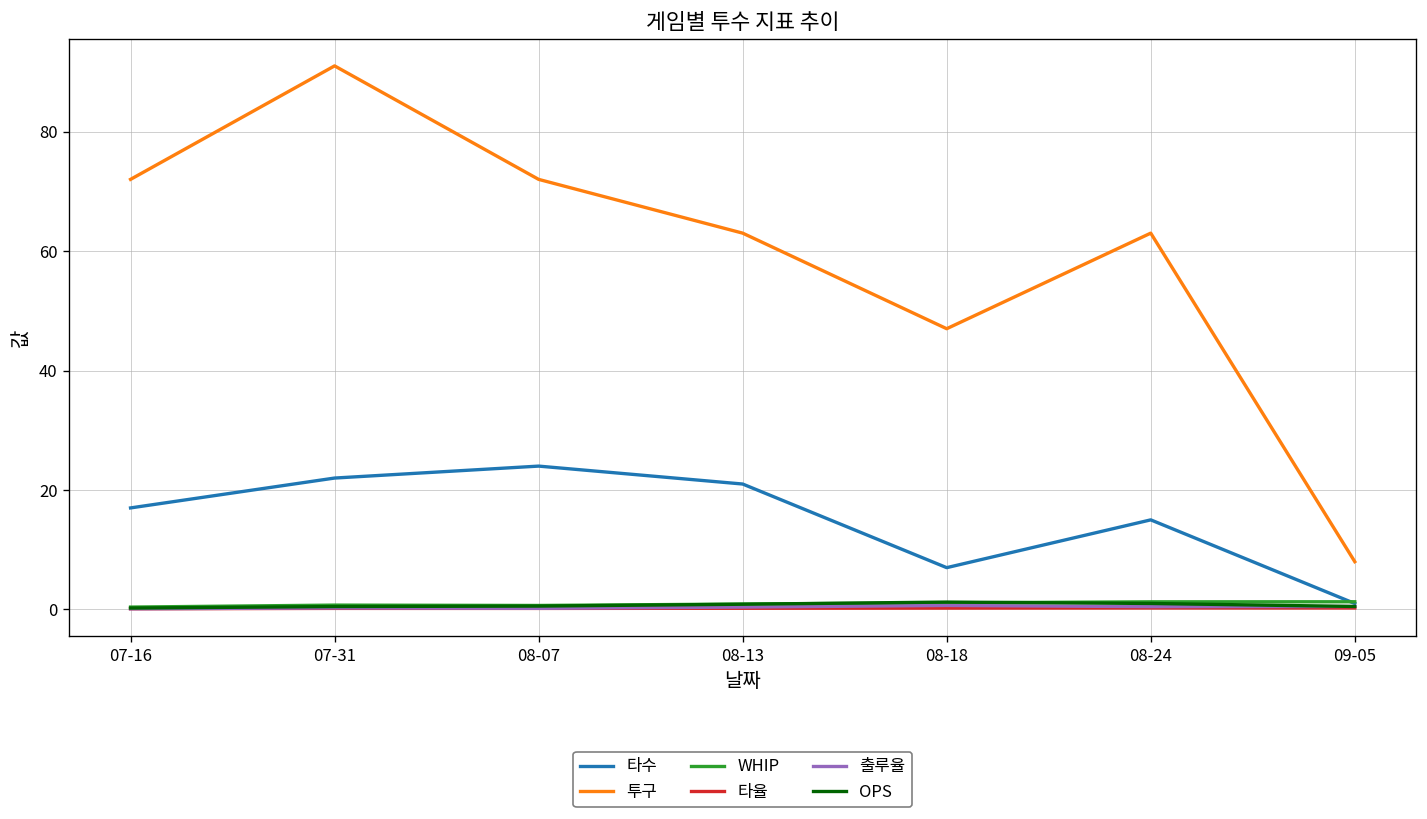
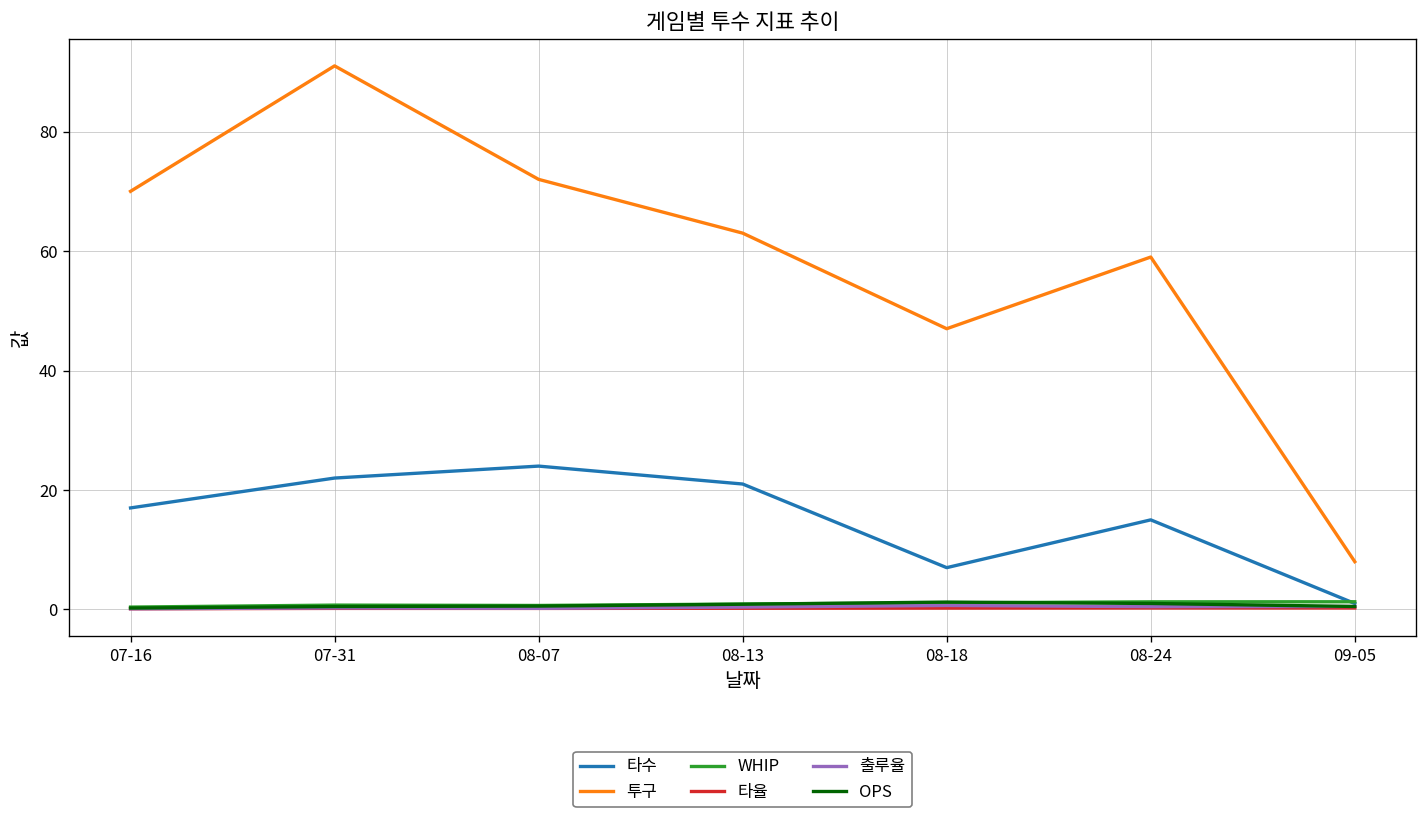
  {
    "타수": {
      "07-16": 17,
      "07-31": 22,
      "08-07": 24,
      "08-13": 21,
      "08-18": 7,
      "08-24": 15
    },
    "투구": {
-     "07-16": 72,
+     "07-16": 70,
      "07-31": 91,
      "08-07": 72,
      "08-13": 63,
      "08-18": 47,
-     "08-24": 63,
+     "08-24": 59,
      "09-05": 8
    }
  }
